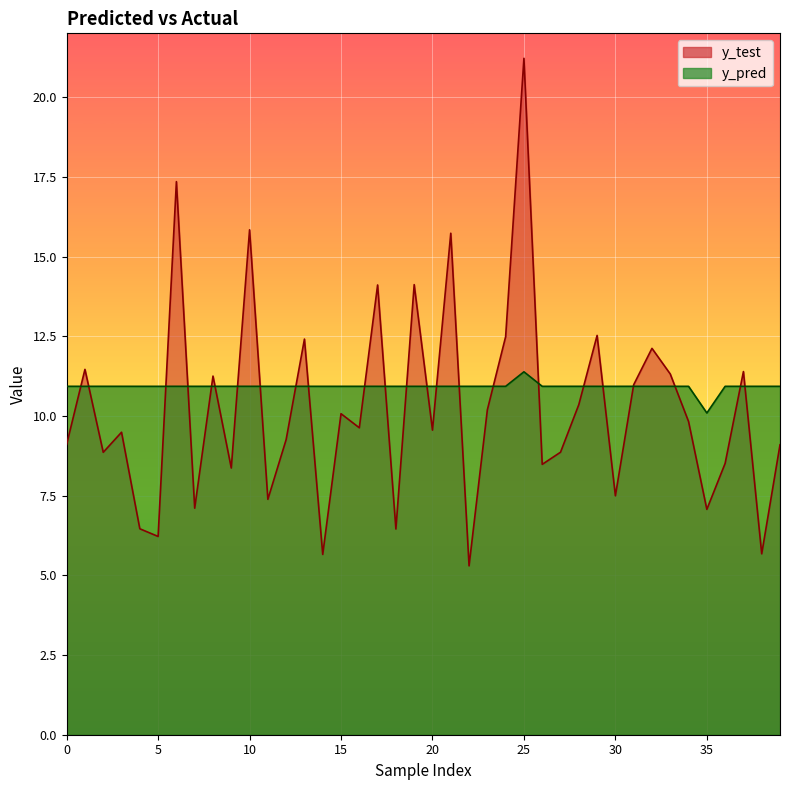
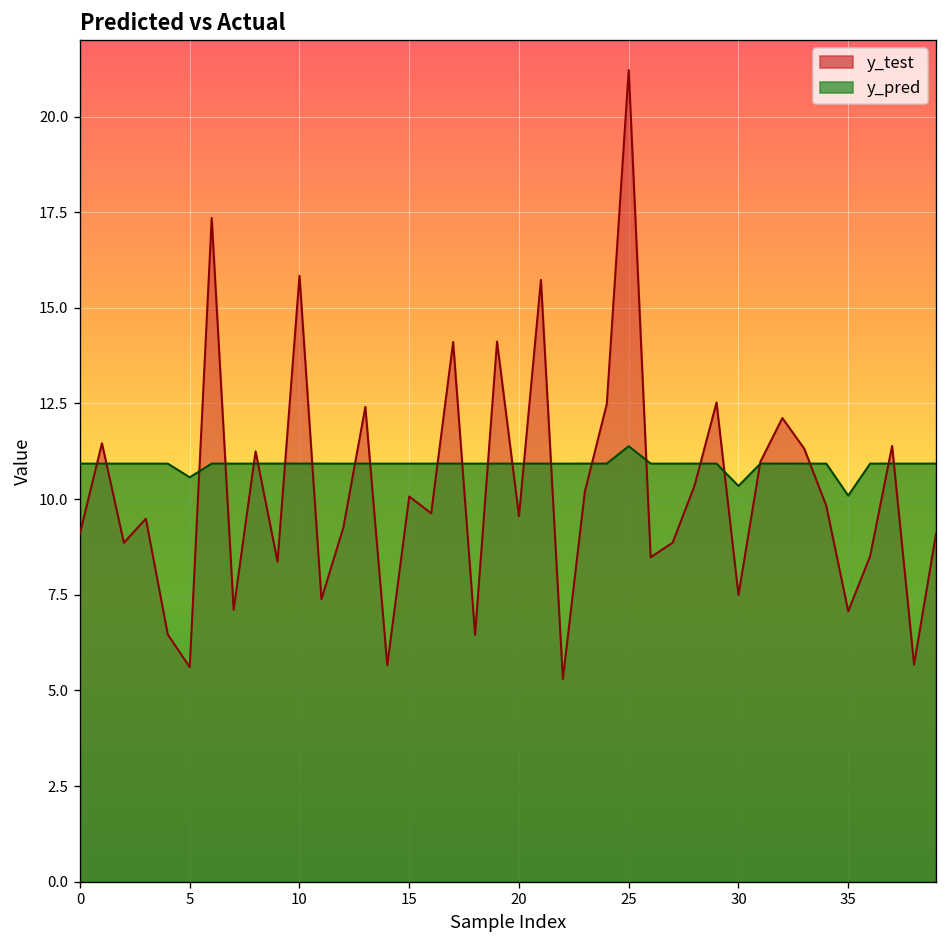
  {
    "y_test": {
      "0": 9.1,
-     "5": 6.2,
+     "5": 5.6,
      "10": 15.8,
      "15": 10.1,
      "20": 9.6,
      "25": 21.2,
      "30": 7.5,
      "35": 7.1
    },
    "y_pred": {
      "0": 10.9,
-     "5": 10.9,
+     "5": 10.6,
      "10": 10.9,
      "15": 10.9,
      "20": 10.9,
      "25": 11.4,
-     "30": 10.9,
+     "30": 10.3,
      "35": 10.1
    }
  }
